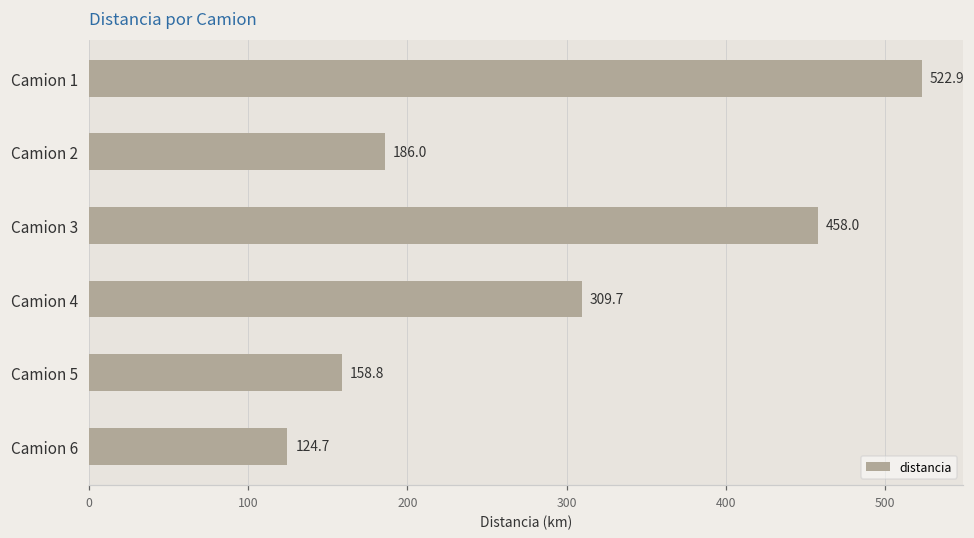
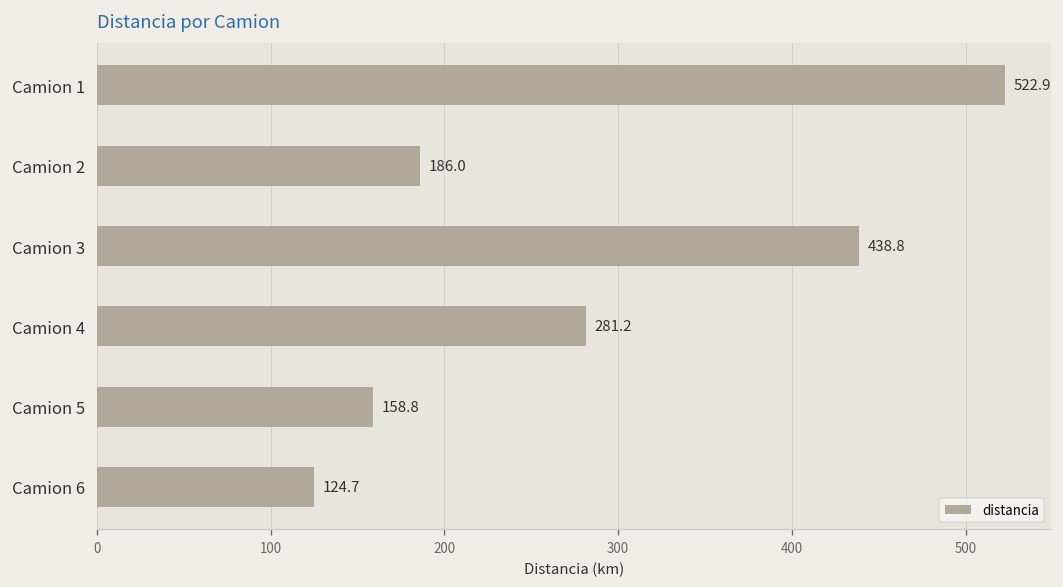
  {
    "Camion 1": 522.9,
    "Camion 2": 186.0,
-   "Camion 3": 458.0,
-   "Camion 4": 309.7,
+   "Camion 3": 438.8,
+   "Camion 4": 281.2,
    "Camion 5": 158.8,
    "Camion 6": 124.7
  }
